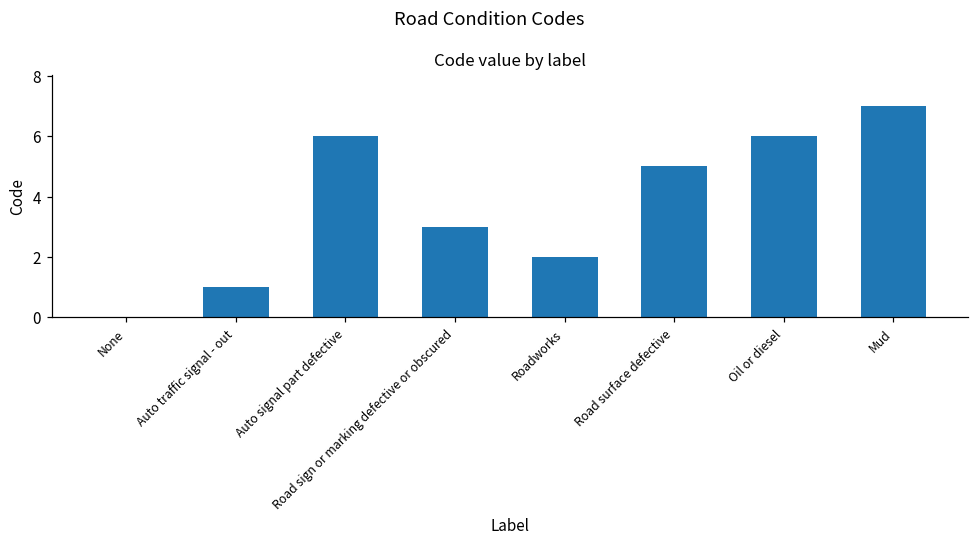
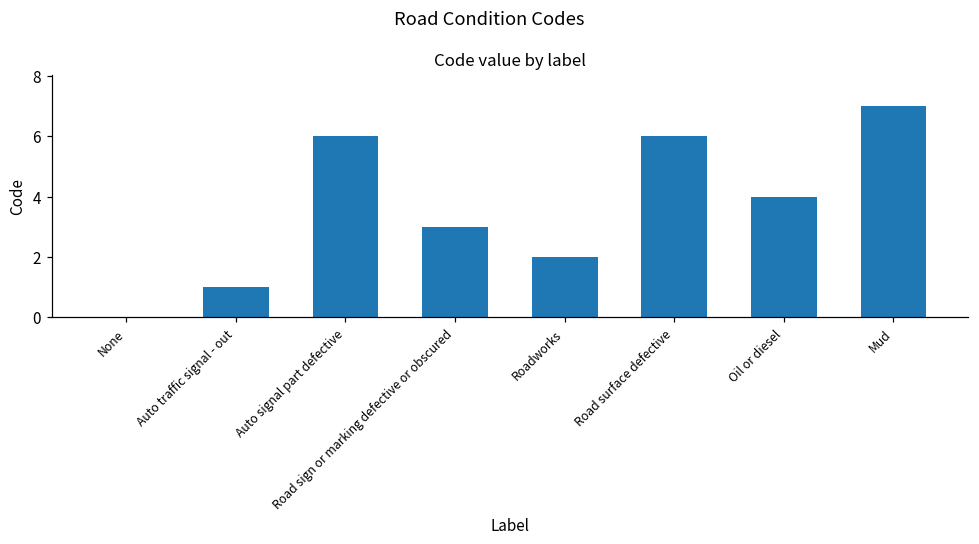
  {
    "None": 0,
    "Auto traffic signal - out": 1,
    "Auto signal part defective": 6,
    "Road sign or marking defective or obscured": 3,
    "Roadworks": 2,
-   "Road surface defective": 5,
-   "Oil or diesel": 6,
+   "Road surface defective": 6,
+   "Oil or diesel": 4,
    "Mud": 7
  }
